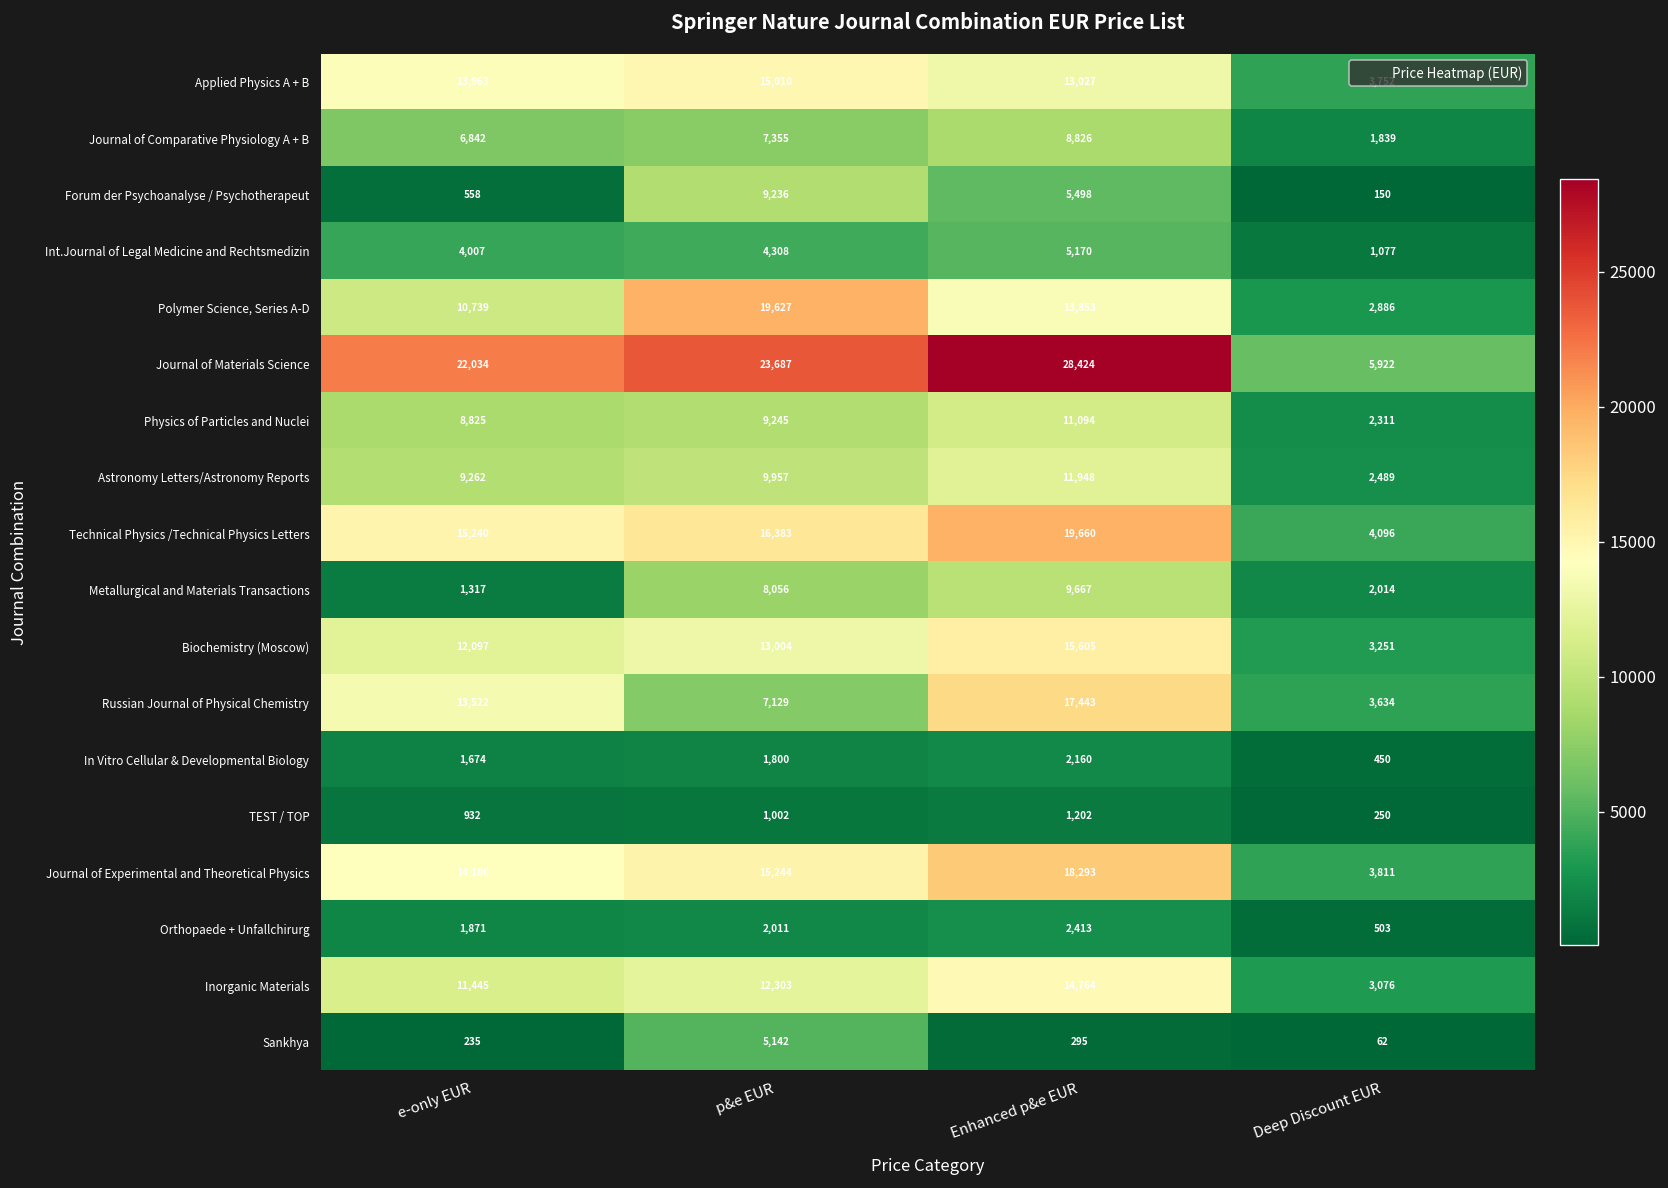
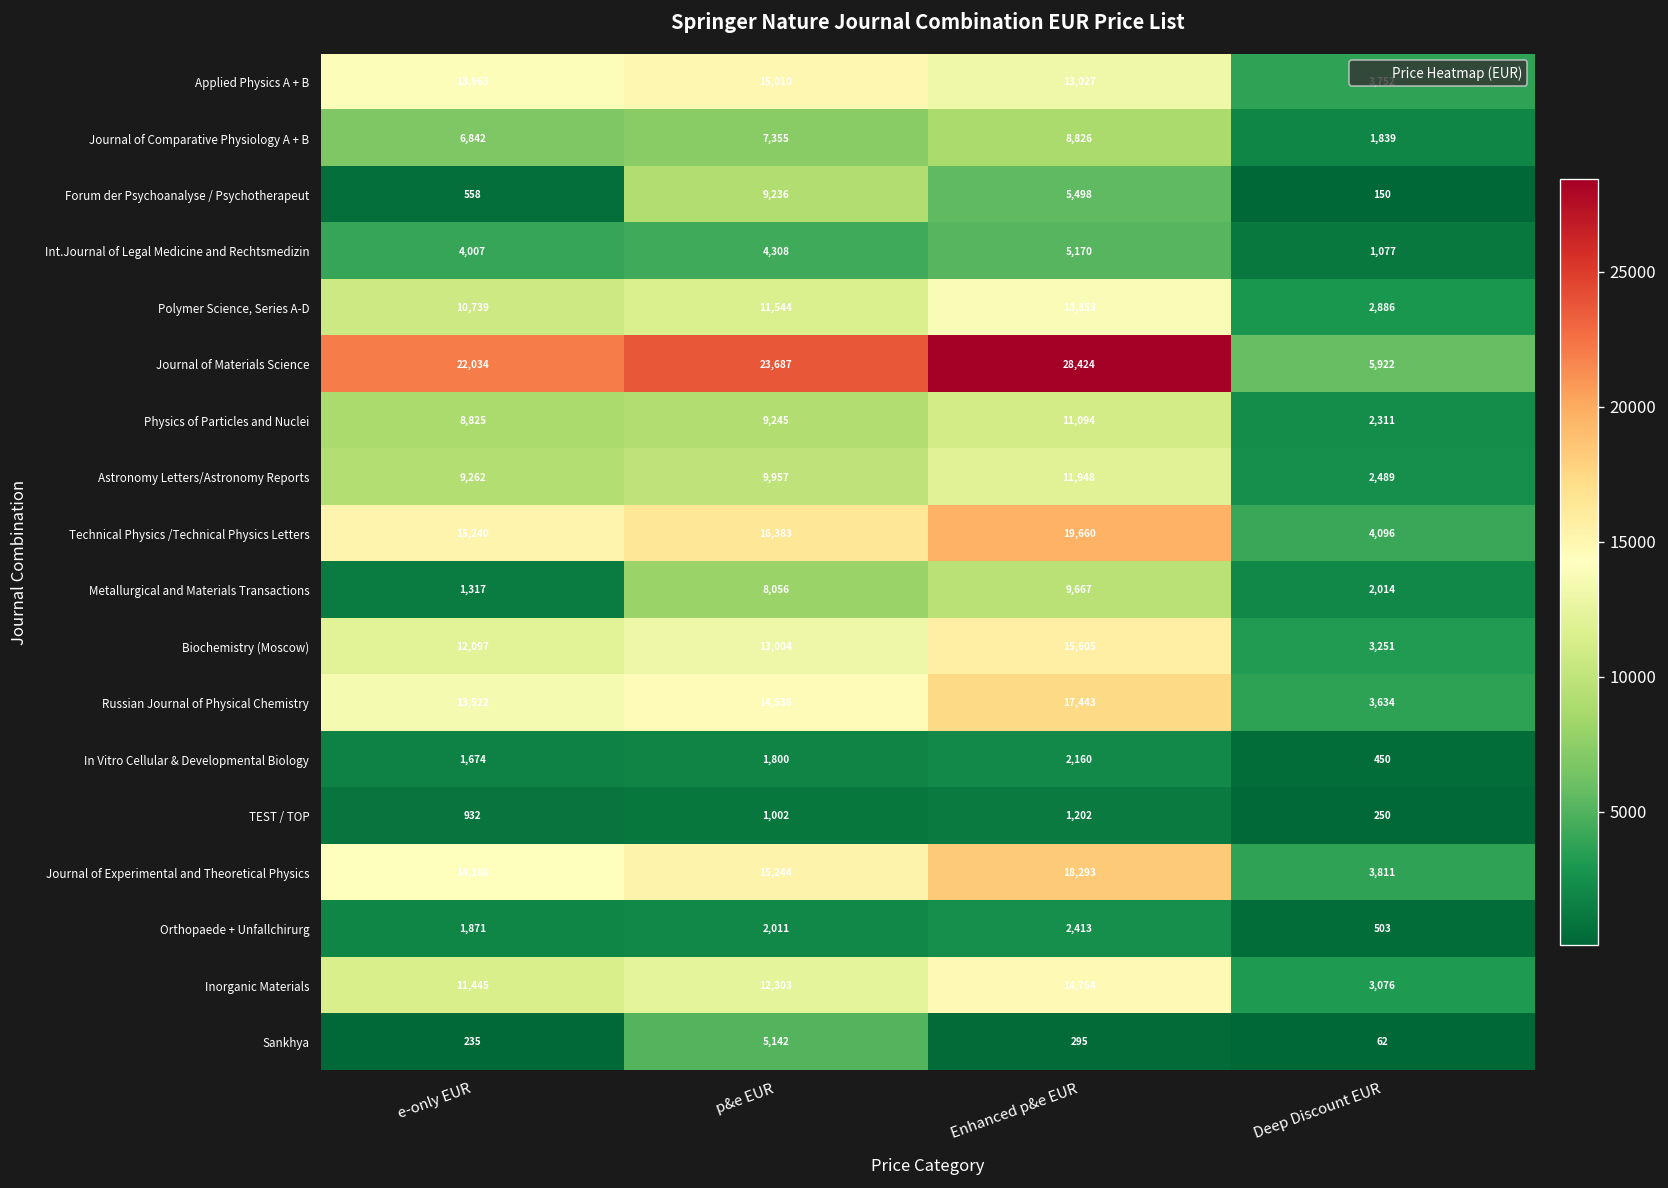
  {
    "Applied Physics A + B": {
      "e-only EUR": "13,963",
      "p&e EUR": "15,010",
      "Enhanced p&e EUR": "13,027"
    },
    "Journal of Comparative Physiology A + B": {
      "e-only EUR": "6,842",
      "p&e EUR": "7,355",
      "Enhanced p&e EUR": "8,826",
      "Deep Discount EUR": "1,839"
    },
    "Forum der Psychoanalyse / Psychotherapeut": {
      "e-only EUR": "558",
      "p&e EUR": "9,236",
      "Enhanced p&e EUR": "5,498",
      "Deep Discount EUR": "150"
    },
    "Int.Journal of Legal Medicine and Rechtsmedizin": {
      "e-only EUR": "4,007",
      "p&e EUR": "4,308",
      "Enhanced p&e EUR": "5,170",
      "Deep Discount EUR": "1,077"
    },
    "Polymer Science, Series A-D": {
      "e-only EUR": "10,739",
-     "p&e EUR": "19,627",
+     "p&e EUR": "11,544",
      "Enhanced p&e EUR": "13,853",
      "Deep Discount EUR": "2,886"
    },
    "Journal of Materials Science": {
      "e-only EUR": "22,034",
      "p&e EUR": "23,687",
      "Enhanced p&e EUR": "28,424",
      "Deep Discount EUR": "5,922"
    },
    "Physics of Particles and Nuclei": {
      "e-only EUR": "8,825",
      "p&e EUR": "9,245",
      "Enhanced p&e EUR": "11,094",
      "Deep Discount EUR": "2,311"
    },
    "Astronomy Letters/Astronomy Reports": {
      "e-only EUR": "9,262",
      "p&e EUR": "9,957",
      "Enhanced p&e EUR": "11,948",
      "Deep Discount EUR": "2,489"
    },
    "Technical Physics /Technical Physics Letters": {
      "e-only EUR": "15,240",
      "p&e EUR": "16,383",
      "Enhanced p&e EUR": "19,660",
      "Deep Discount EUR": "4,096"
    },
    "Metallurgical and Materials Transactions": {
      "e-only EUR": "1,317",
      "p&e EUR": "8,056",
      "Enhanced p&e EUR": "9,667",
      "Deep Discount EUR": "2,014"
    },
    "Biochemistry (Moscow)": {
      "e-only EUR": "12,097",
      "p&e EUR": "13,004",
      "Enhanced p&e EUR": "15,605",
      "Deep Discount EUR": "3,251"
    },
    "Russian Journal of Physical Chemistry": {
      "e-only EUR": "13,522",
-     "p&e EUR": "7,129",
+     "p&e EUR": "14,536",
      "Enhanced p&e EUR": "17,443",
      "Deep Discount EUR": "3,634"
    },
    "In Vitro Cellular & Developmental Biology": {
      "e-only EUR": "1,674",
      "p&e EUR": "1,800",
      "Enhanced p&e EUR": "2,160",
      "Deep Discount EUR": "450"
    },
    "TEST / TOP": {
      "e-only EUR": "932",
      "p&e EUR": "1,002",
      "Enhanced p&e EUR": "1,202",
      "Deep Discount EUR": "250"
    },
    "Journal of Experimental and Theoretical Physics": {
      "e-only EUR": "14,180",
      "p&e EUR": "15,244",
      "Enhanced p&e EUR": "18,293",
      "Deep Discount EUR": "3,811"
    },
    "Orthopaede + Unfallchirurg": {
      "e-only EUR": "1,871",
      "p&e EUR": "2,011",
      "Enhanced p&e EUR": "2,413",
      "Deep Discount EUR": "503"
    },
    "Inorganic Materials": {
      "e-only EUR": "11,445",
      "p&e EUR": "12,303",
      "Enhanced p&e EUR": "14,764",
      "Deep Discount EUR": "3,076"
    },
    "Sankhya": {
      "e-only EUR": "235",
      "p&e EUR": "5,142",
      "Enhanced p&e EUR": "295",
      "Deep Discount EUR": "62"
    }
  }
